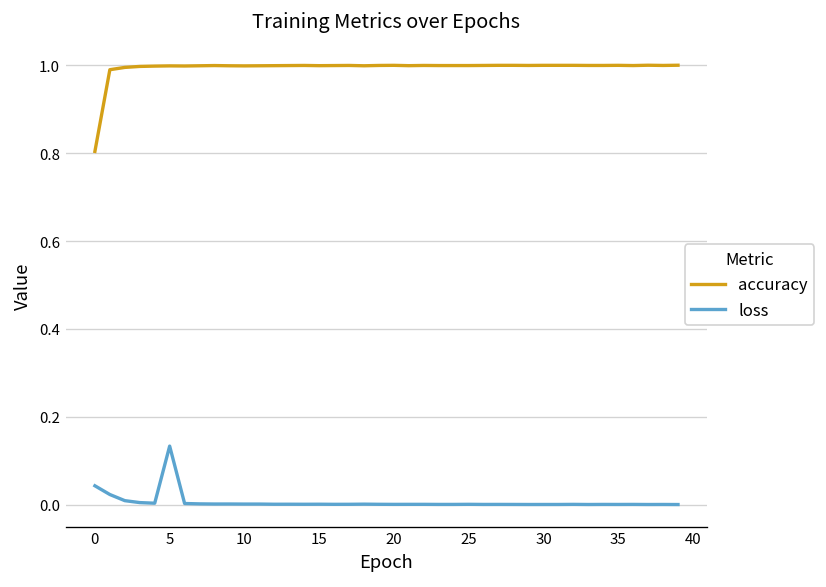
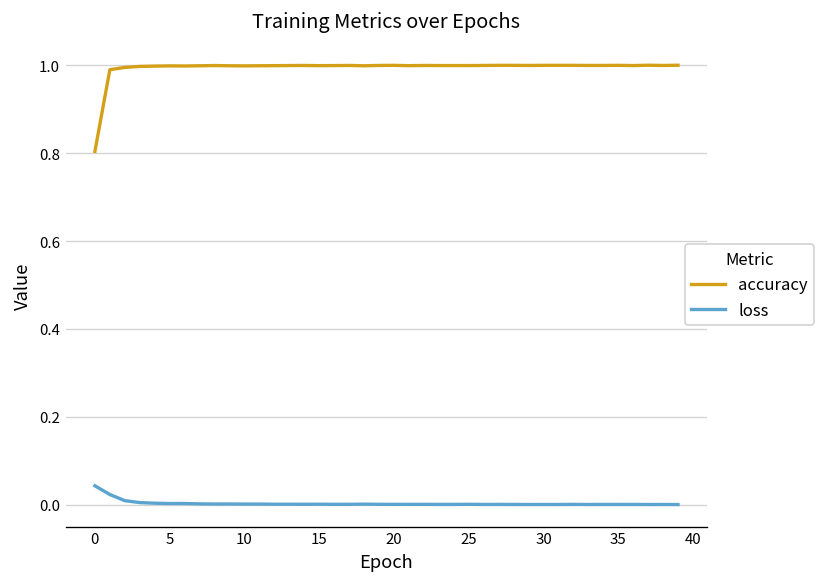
  {
    "accuracy": {
      "0": 0.80,
      "5": 1.00,
      "10": 1.00,
      "15": 1.00,
      "20": 1.00,
      "25": 1.00,
      "30": 1.00,
      "35": 1.00
    },
    "loss": {
      "0": 0.04,
-     "5": 0.13,
+     "5": 0.00,
      "10": 0.00,
      "15": 0.00,
      "20": 0.00,
      "25": 0.00,
      "30": 0.00,
      "35": 0.00
    }
  }
